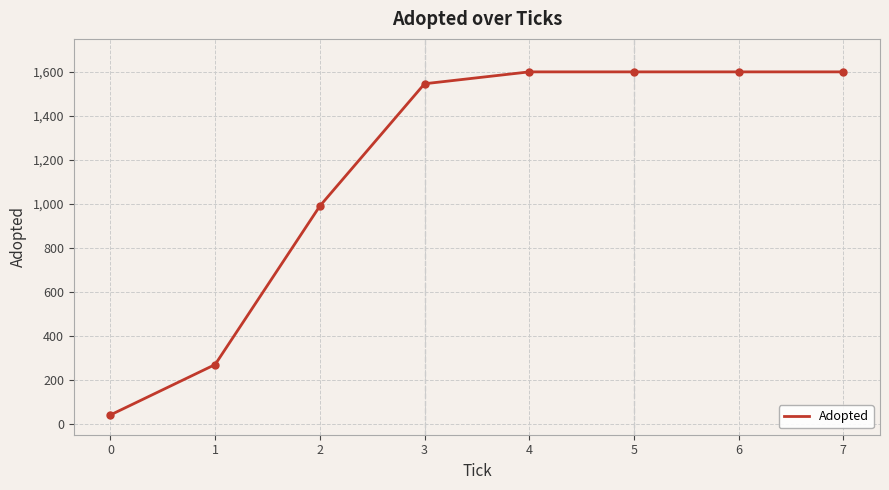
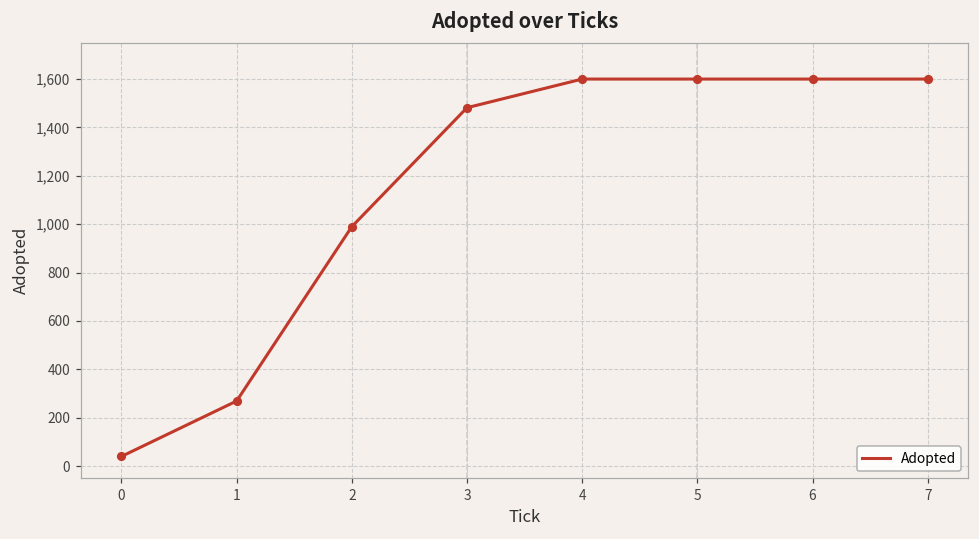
  {
    "0": "40",
    "1": "270",
    "2": "990",
-   "3": "1,550",
+   "3": "1,480",
    "4": "1,600",
    "5": "1,600",
    "6": "1,600",
    "7": "1,600"
  }
